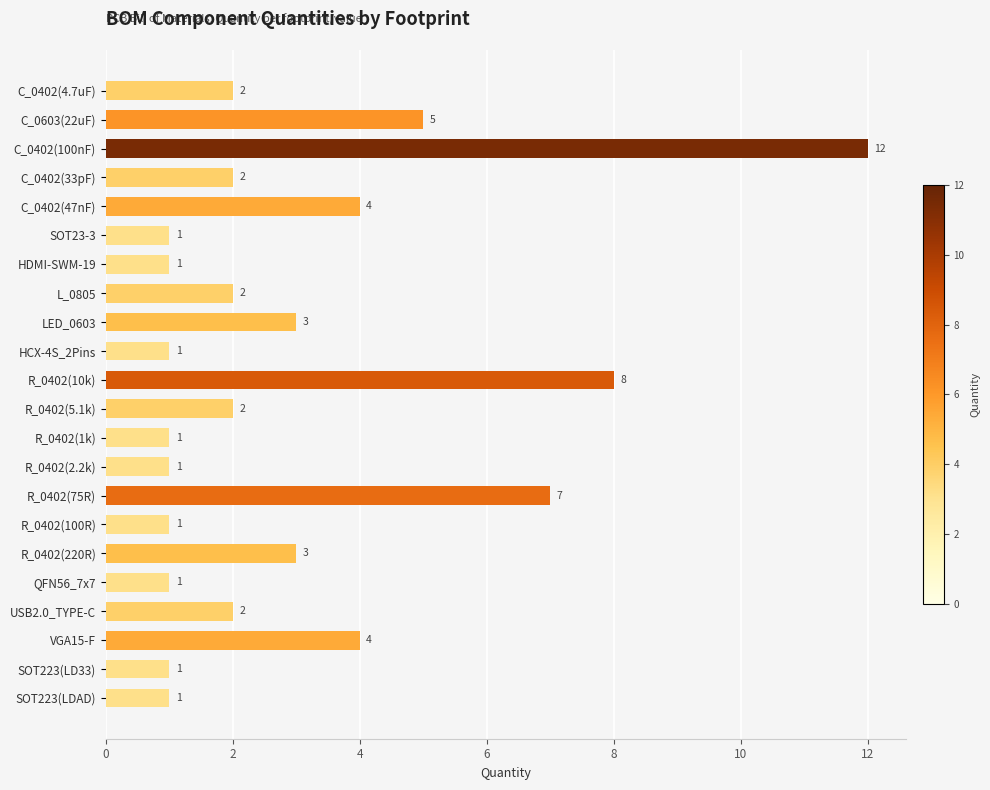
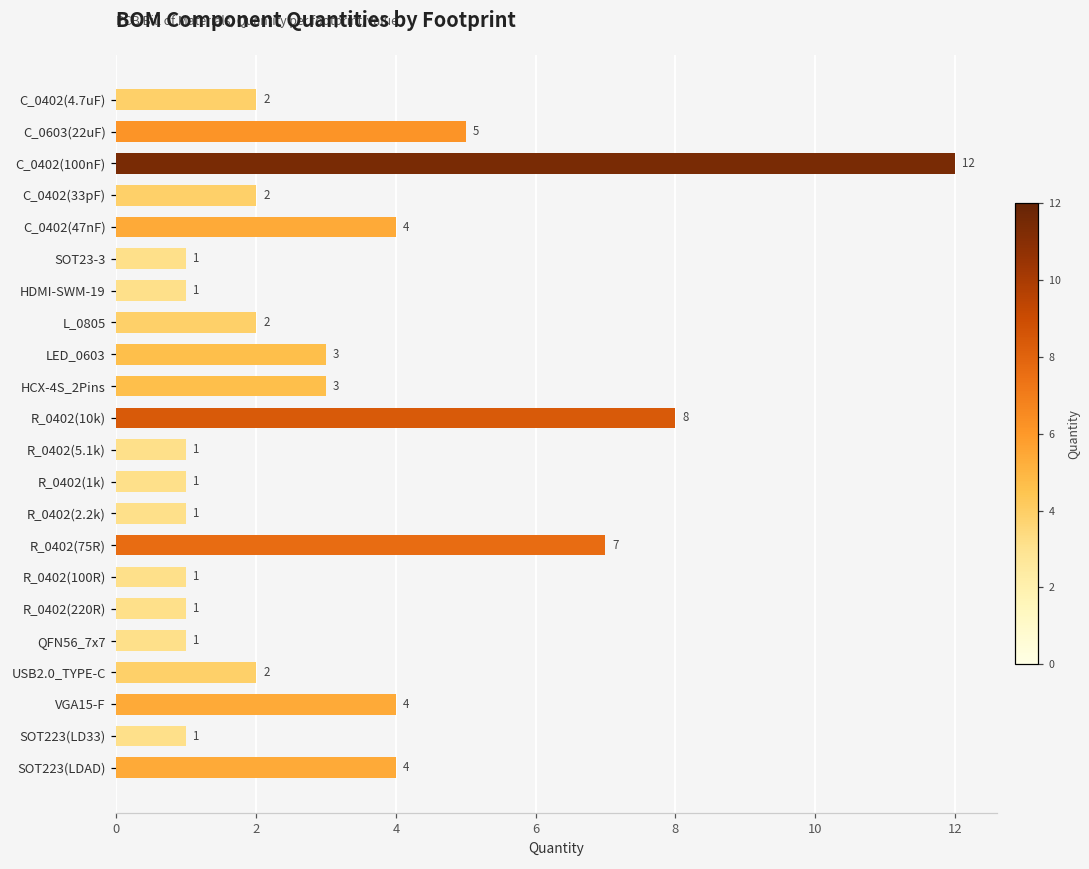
  {
    "C_0402(4.7uF)": 2,
    "C_0603(22uF)": 5,
    "C_0402(100nF)": 12,
    "C_0402(33pF)": 2,
    "C_0402(47nF)": 4,
    "SOT23-3": 1,
    "HDMI-SWM-19": 1,
    "L_0805": 2,
    "LED_0603": 3,
-   "HCX-4S_2Pins": 1,
+   "HCX-4S_2Pins": 3,
    "R_0402(10k)": 8,
-   "R_0402(5.1k)": 2,
+   "R_0402(5.1k)": 1,
    "R_0402(1k)": 1,
    "R_0402(2.2k)": 1,
    "R_0402(75R)": 7,
    "R_0402(100R)": 1,
-   "R_0402(220R)": 3,
+   "R_0402(220R)": 1,
    "QFN56_7x7": 1,
    "USB2.0_TYPE-C": 2,
    "VGA15-F": 4,
    "SOT223(LD33)": 1,
-   "SOT223(LDAD)": 1
+   "SOT223(LDAD)": 4
  }
